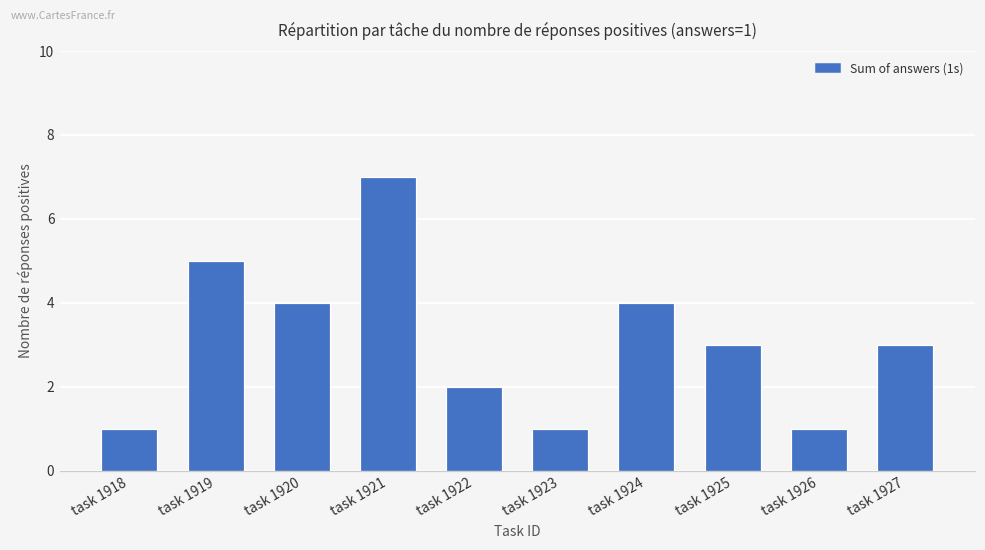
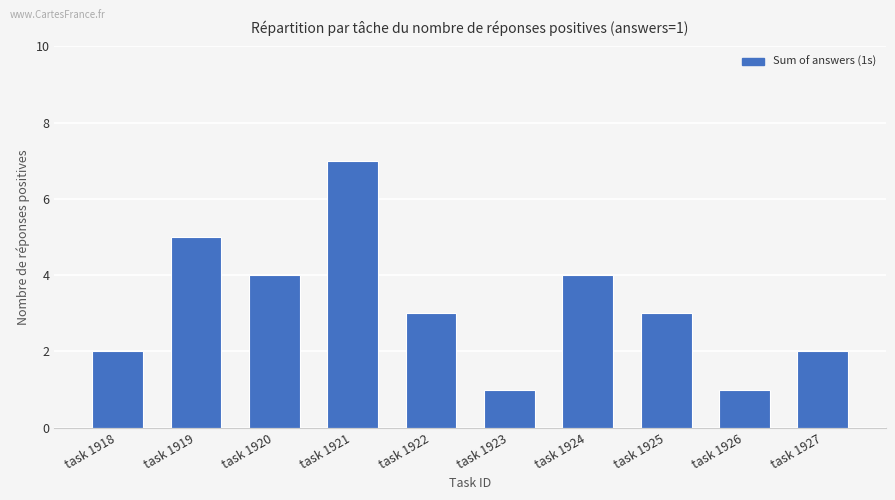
  {
-   "task 1918": 1,
+   "task 1918": 2,
    "task 1919": 5,
    "task 1920": 4,
    "task 1921": 7,
-   "task 1922": 2,
+   "task 1922": 3,
    "task 1923": 1,
    "task 1924": 4,
    "task 1925": 3,
    "task 1926": 1,
-   "task 1927": 3
+   "task 1927": 2
  }
